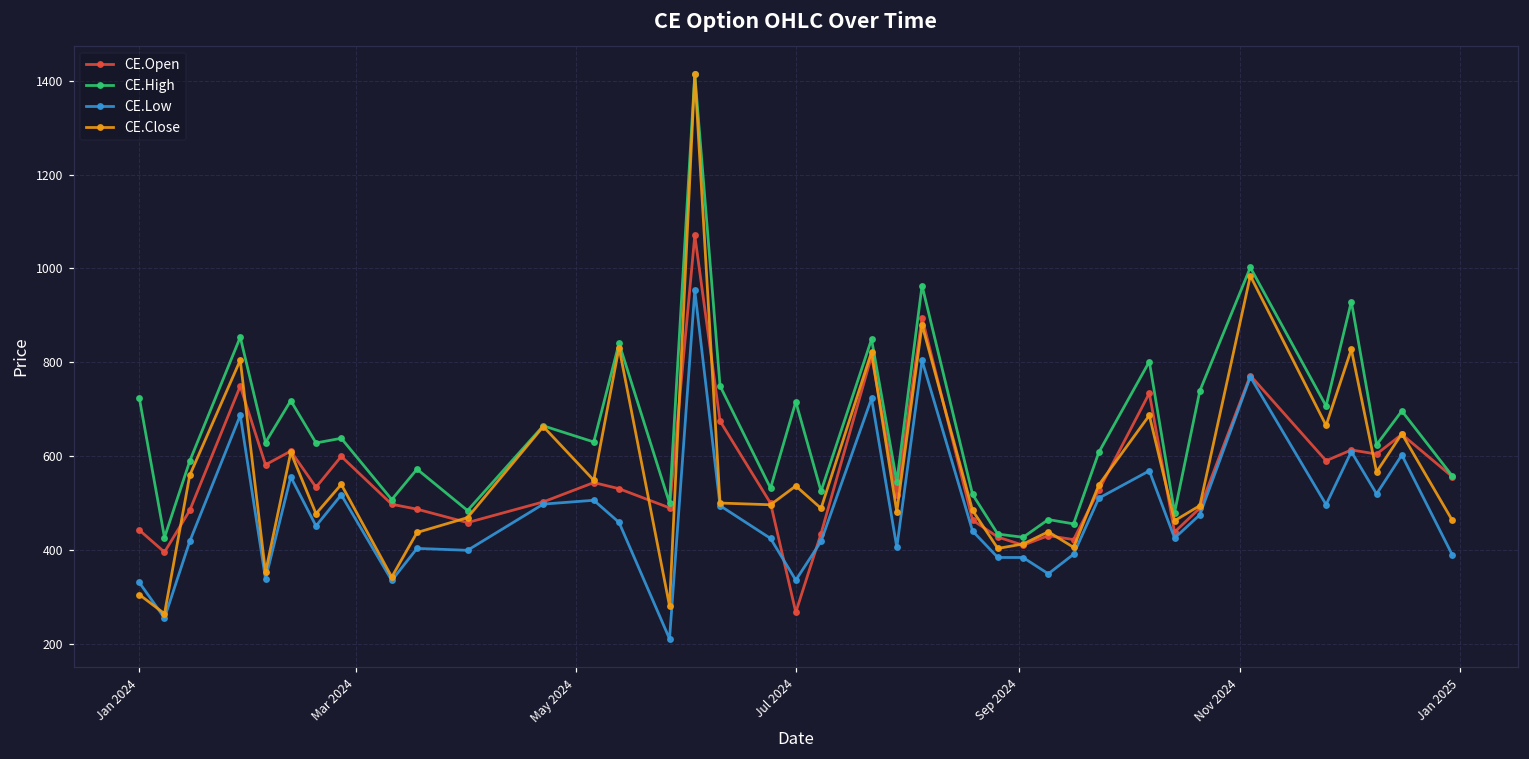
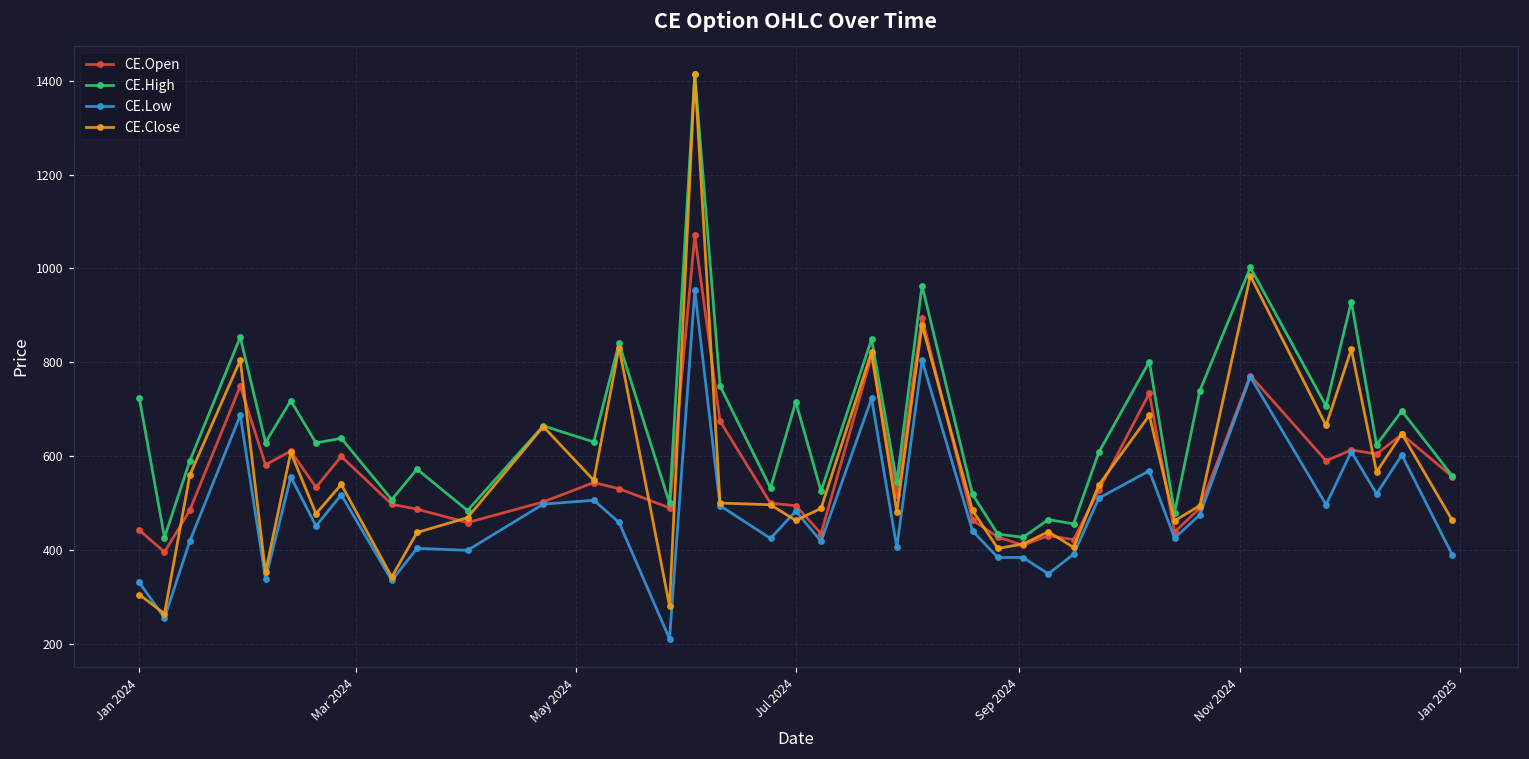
  {
    "CE.Open": {
      "Jan 2024": 440,
-     "Jul 2024": 270
+     "Jul 2024": 500
    },
    "CE.High": {
      "Jan 2024": 730,
      "Jul 2024": 720
    },
    "CE.Low": {
      "Jan 2024": 330,
-     "Jul 2024": 340
+     "Jul 2024": 480
    },
    "CE.Close": {
      "Jan 2024": 310,
-     "Jul 2024": 540
+     "Jul 2024": 460
    }
  }
